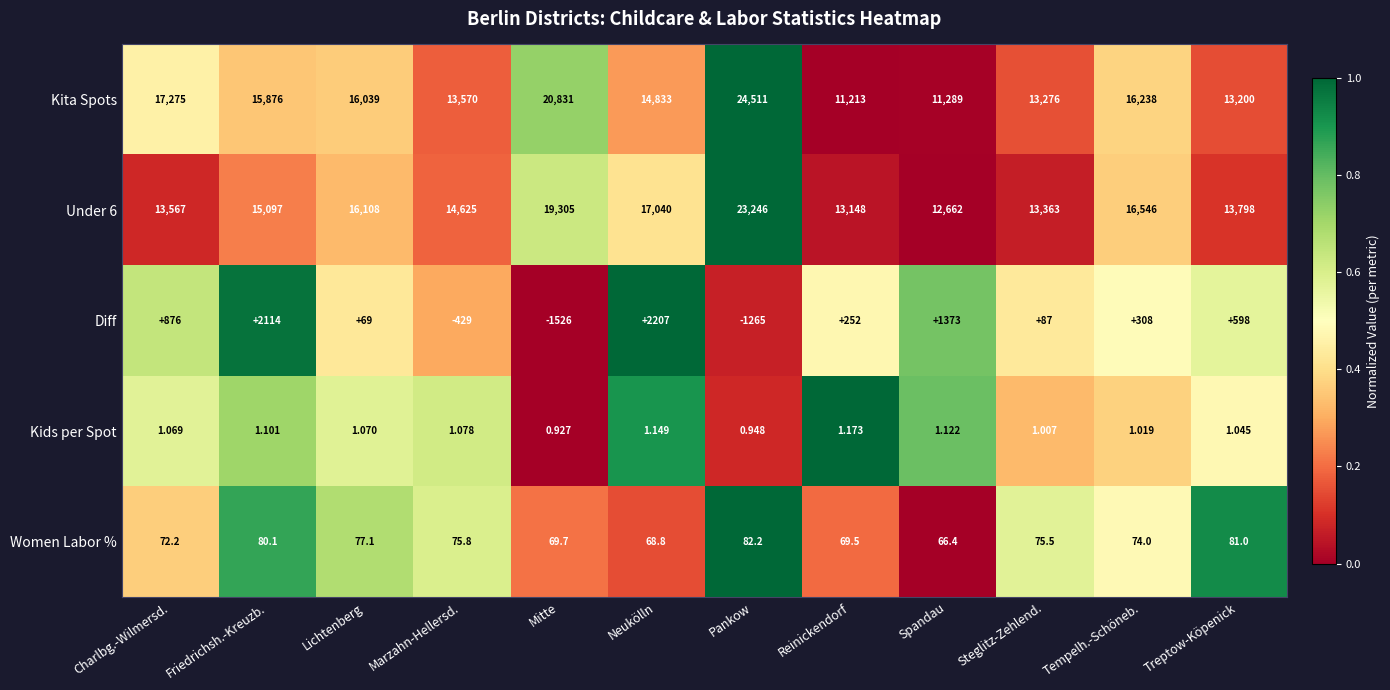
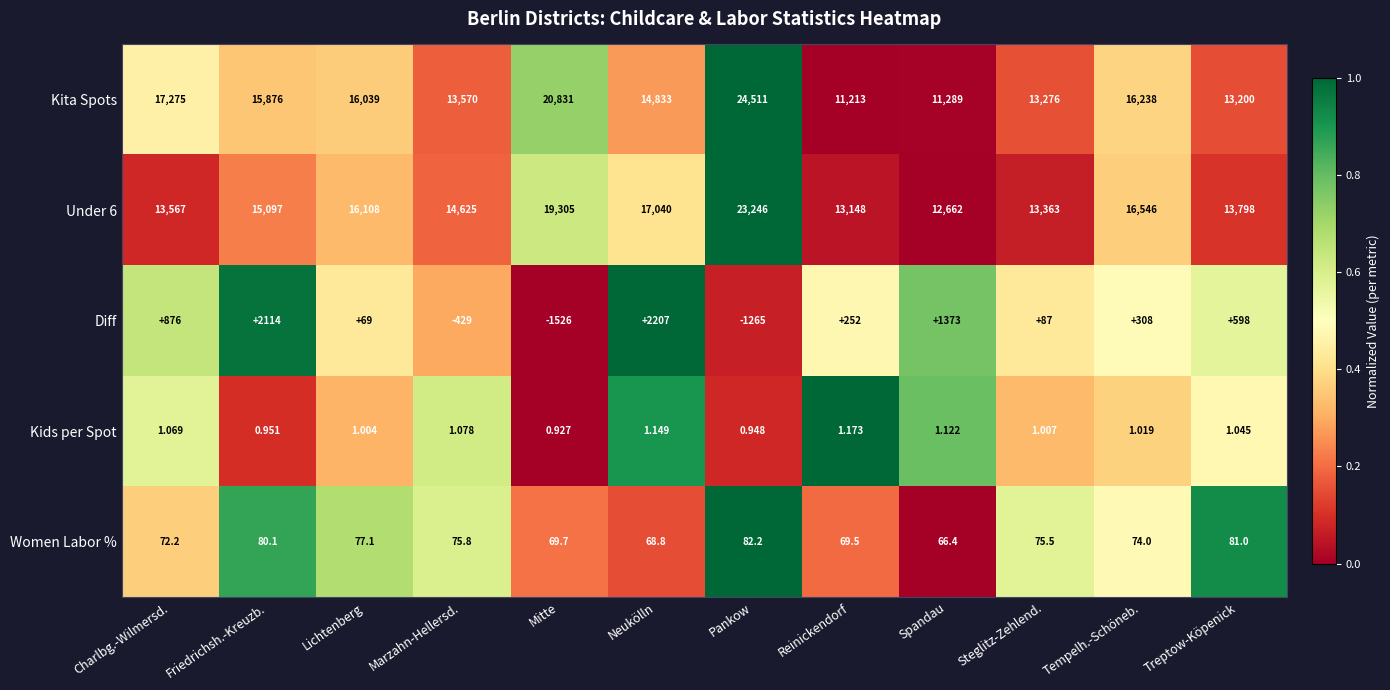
  {
    "Kita Spots": {
      "Charlbg.-Wilmersd.": "17,275",
      "Friedrichsh.-Kreuzb.": "15,876",
      "Lichtenberg": "16,039",
      "Marzahn-Hellersd.": "13,570",
      "Mitte": "20,831",
      "Neukölln": "14,833",
      "Pankow": "24,511",
      "Reinickendorf": "11,213",
      "Spandau": "11,289",
      "Steglitz-Zehlend.": "13,276",
      "Tempelh.-Schöneb.": "16,238",
      "Treptow-Köpenick": "13,200"
    },
    "Under 6": {
      "Charlbg.-Wilmersd.": "13,567",
      "Friedrichsh.-Kreuzb.": "15,097",
      "Lichtenberg": "16,108",
      "Marzahn-Hellersd.": "14,625",
      "Mitte": "19,305",
      "Neukölln": "17,040",
      "Pankow": "23,246",
      "Reinickendorf": "13,148",
      "Spandau": "12,662",
      "Steglitz-Zehlend.": "13,363",
      "Tempelh.-Schöneb.": "16,546",
      "Treptow-Köpenick": "13,798"
    },
    "Diff": {
      "Charlbg.-Wilmersd.": "+876",
      "Friedrichsh.-Kreuzb.": "+2114",
      "Lichtenberg": "+69",
      "Marzahn-Hellersd.": "-429",
      "Mitte": "-1526",
      "Neukölln": "+2207",
      "Pankow": "-1265",
      "Reinickendorf": "+252",
      "Spandau": "+1373",
      "Steglitz-Zehlend.": "+87",
      "Tempelh.-Schöneb.": "+308",
      "Treptow-Köpenick": "+598"
    },
    "Kids per Spot": {
      "Charlbg.-Wilmersd.": "1.069",
-     "Friedrichsh.-Kreuzb.": "1.101",
-     "Lichtenberg": "1.070",
+     "Friedrichsh.-Kreuzb.": "0.951",
+     "Lichtenberg": "1.004",
      "Marzahn-Hellersd.": "1.078",
      "Mitte": "0.927",
      "Neukölln": "1.149",
      "Pankow": "0.948",
      "Reinickendorf": "1.173",
      "Spandau": "1.122",
      "Steglitz-Zehlend.": "1.007",
      "Tempelh.-Schöneb.": "1.019",
      "Treptow-Köpenick": "1.045"
    },
    "Women Labor %": {
      "Charlbg.-Wilmersd.": "72.2",
      "Friedrichsh.-Kreuzb.": "80.1",
      "Lichtenberg": "77.1",
      "Marzahn-Hellersd.": "75.8",
      "Mitte": "69.7",
      "Neukölln": "68.8",
      "Pankow": "82.2",
      "Reinickendorf": "69.5",
      "Spandau": "66.4",
      "Steglitz-Zehlend.": "75.5",
      "Tempelh.-Schöneb.": "74.0",
      "Treptow-Köpenick": "81.0"
    }
  }
